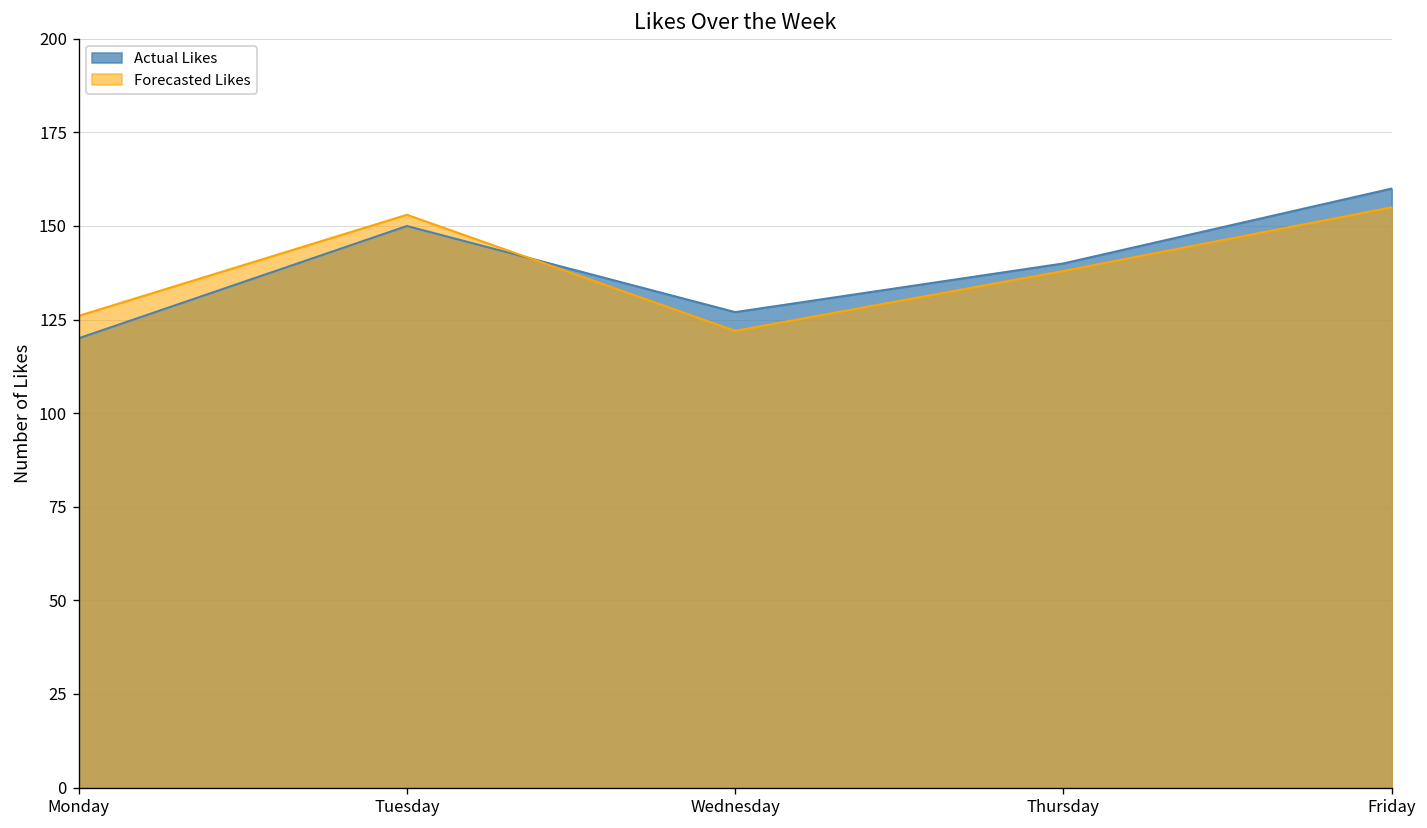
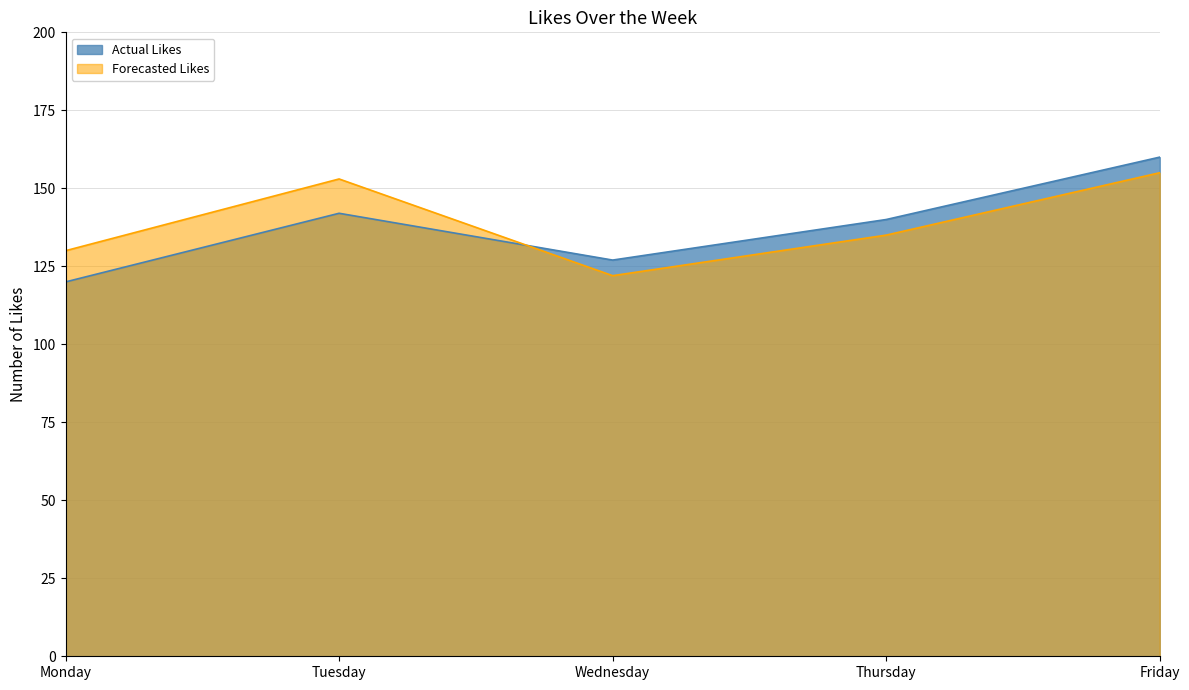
  {
    "Actual Likes": {
      "Monday": 120,
-     "Tuesday": 150,
+     "Tuesday": 142,
      "Wednesday": 127,
      "Thursday": 140,
      "Friday": 160
    },
    "Forecasted Likes": {
-     "Monday": 126,
+     "Monday": 130,
      "Tuesday": 153,
      "Wednesday": 122,
-     "Thursday": 138,
+     "Thursday": 135,
      "Friday": 155
    }
  }
